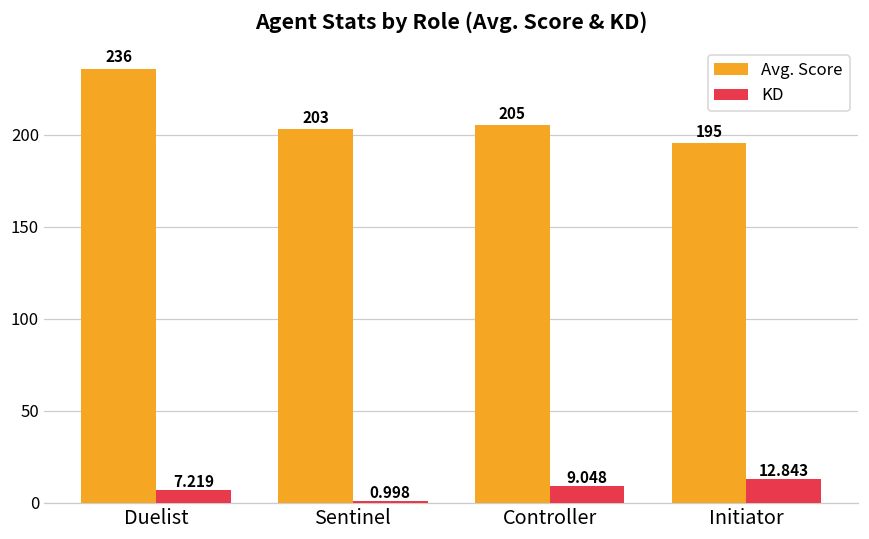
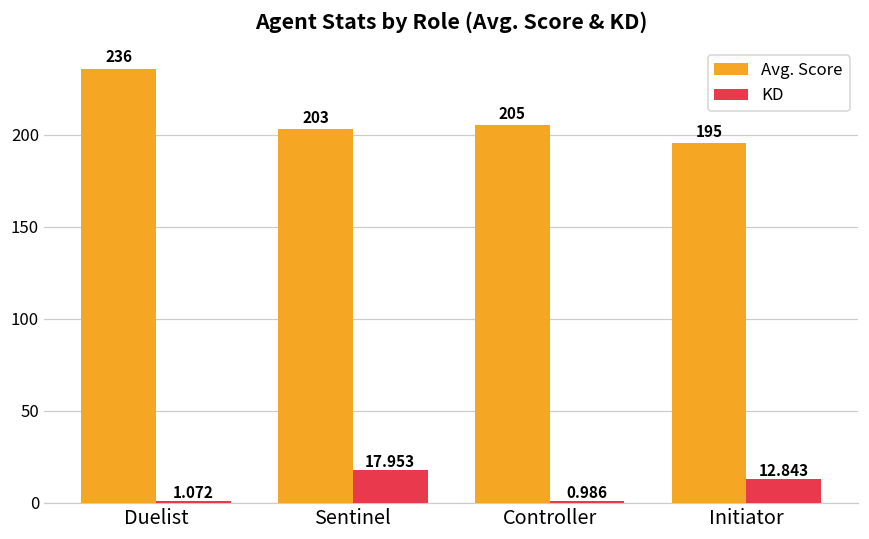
  {
    "Avg. Score": {
      "Duelist": 236,
      "Sentinel": 203,
      "Controller": 205,
      "Initiator": 195
    },
    "KD": {
-     "Duelist": 7.219,
-     "Sentinel": 0.998,
-     "Controller": 9.048,
+     "Duelist": 1.072,
+     "Sentinel": 17.953,
+     "Controller": 0.986,
      "Initiator": 12.843
    }
  }
